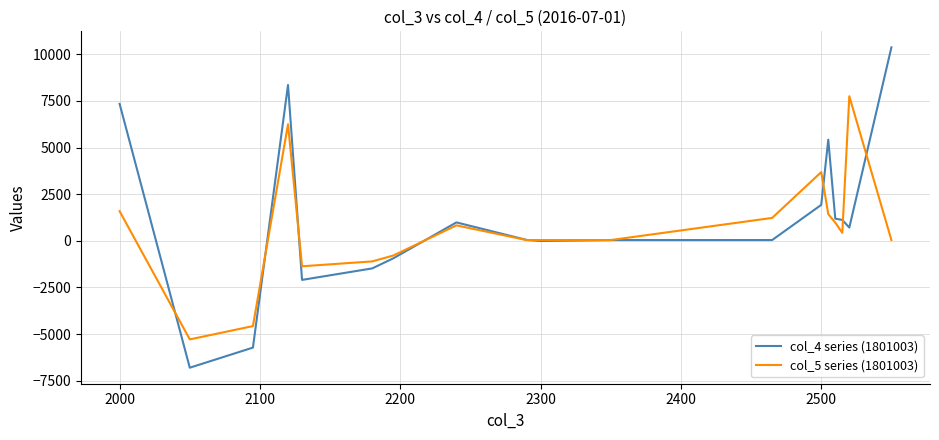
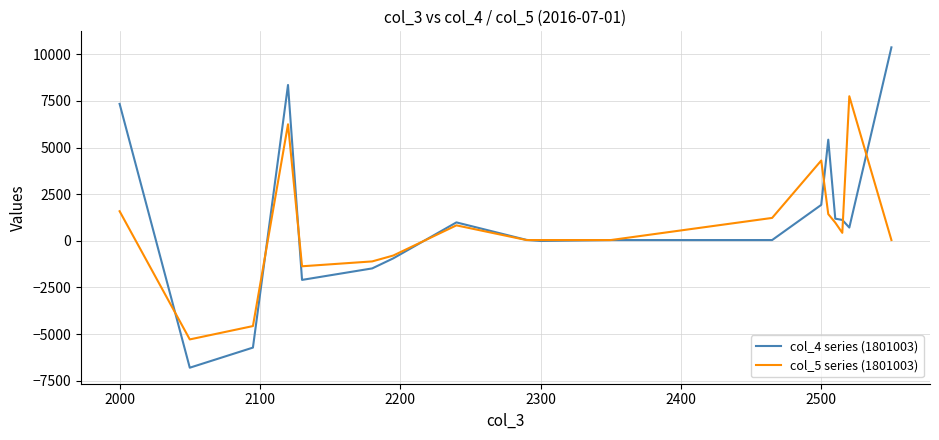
  {
    "col_4 series (1801003)": {
      "2000": 7300,
      "2500": 1900
    },
    "col_5 series (1801003)": {
      "2000": 1600,
-     "2500": 3700
+     "2500": 4300
    }
  }
